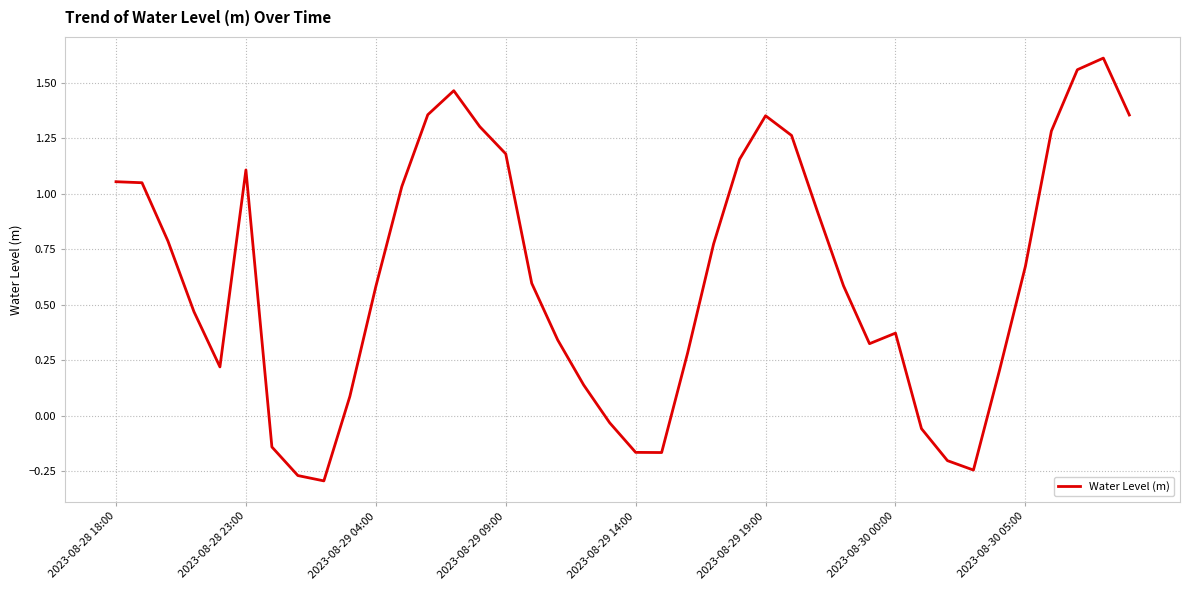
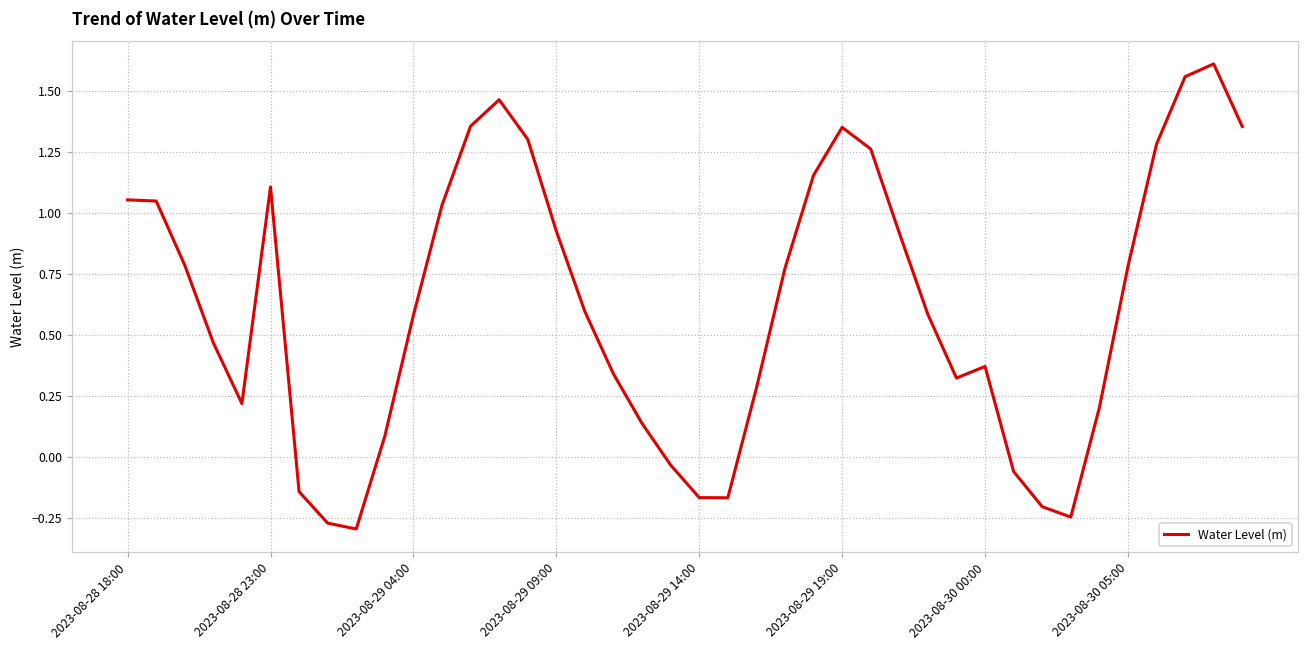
  {
    "2023-08-28 18:00": 1.05,
    "2023-08-28 23:00": 1.11,
    "2023-08-29 04:00": 0.58,
-   "2023-08-29 09:00": 1.18,
+   "2023-08-29 09:00": 0.93,
    "2023-08-29 14:00": -0.17,
    "2023-08-29 19:00": 1.35,
    "2023-08-30 00:00": 0.37,
-   "2023-08-30 05:00": 0.67
+   "2023-08-30 05:00": 0.78
  }
